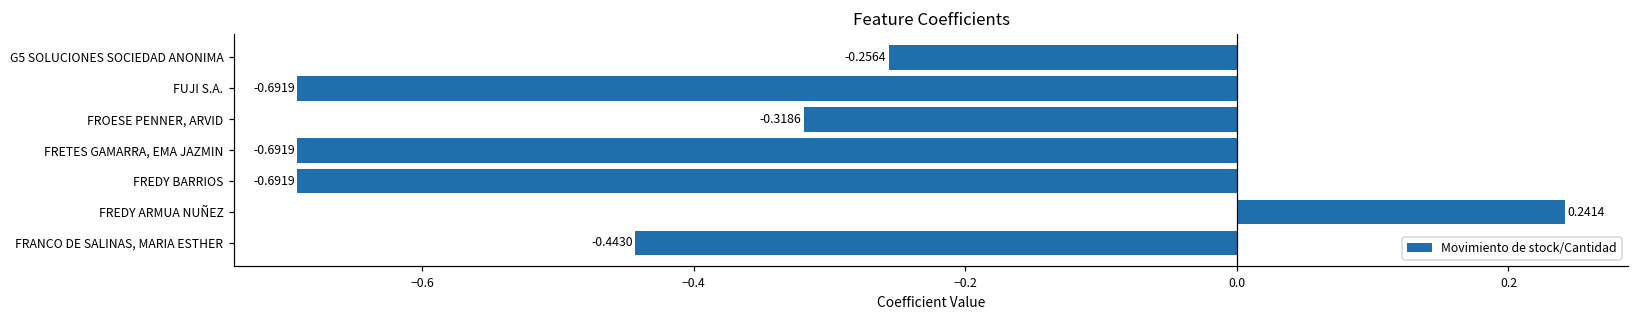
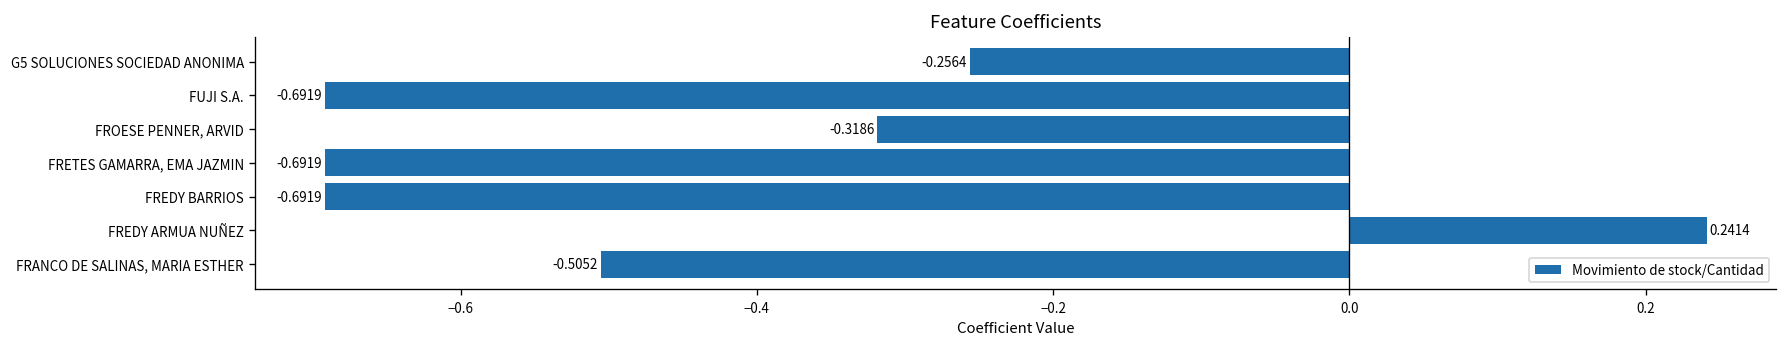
  {
    "G5 SOLUCIONES SOCIEDAD ANONIMA": -0.2564,
    "FUJI S.A.": -0.6919,
    "FROESE PENNER, ARVID": -0.3186,
    "FRETES GAMARRA, EMA JAZMIN": -0.6919,
    "FREDY BARRIOS": -0.6919,
    "FREDY ARMUA NUÑEZ": 0.2414,
-   "FRANCO DE SALINAS, MARIA ESTHER": -0.4430
+   "FRANCO DE SALINAS, MARIA ESTHER": -0.5052
  }
